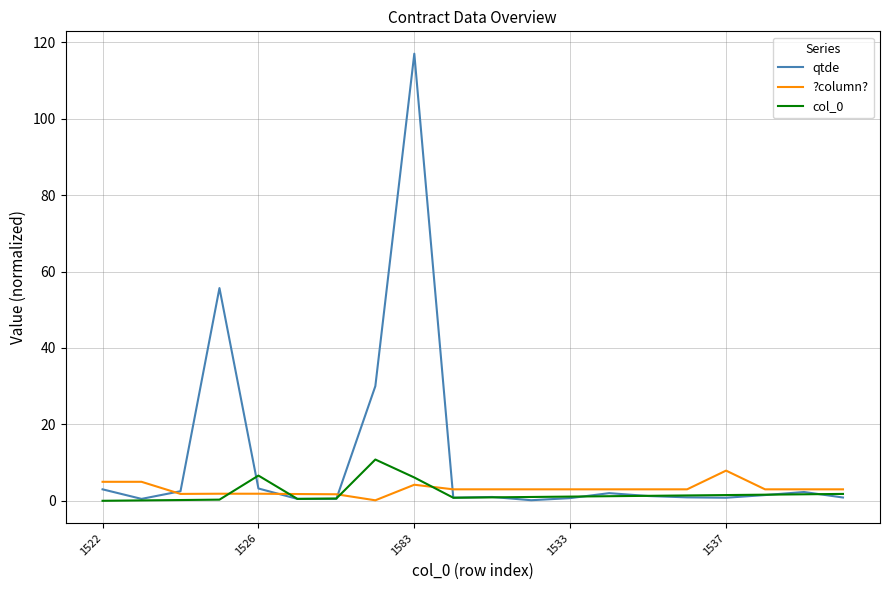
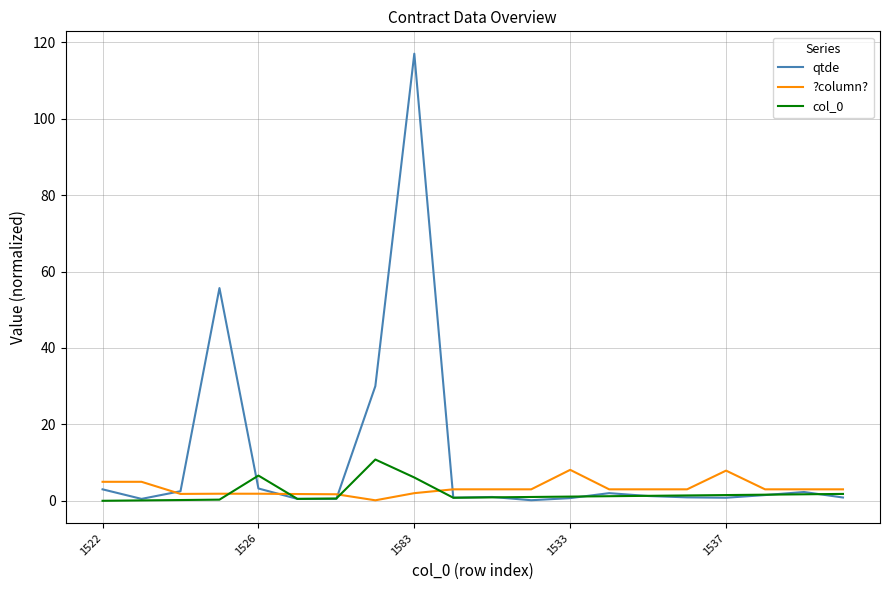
  {
    "qtde": {
      "1522": 3,
      "1526": 3,
      "1583": 117,
      "1537": 1
    },
    "?column?": {
      "1522": 5,
      "1526": 2,
-     "1583": 4,
-     "1533": 3,
+     "1583": 2,
+     "1533": 8,
      "1537": 8
    },
    "col_0": {
      "1522": 0,
      "1526": 7,
      "1583": 6,
      "1537": 2
    }
  }
